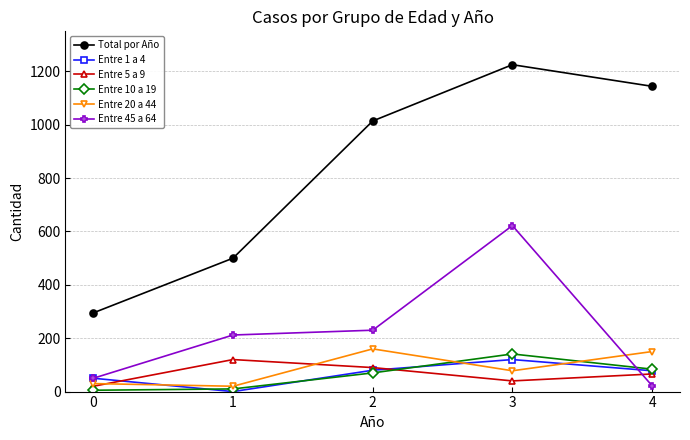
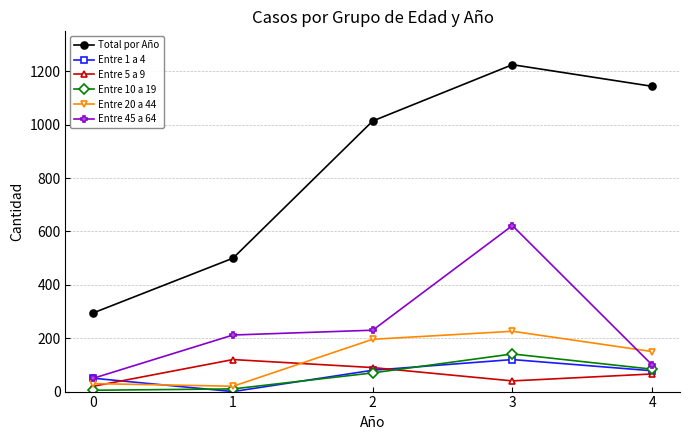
  {
    "Total por Año": {
      "0": 300,
      "1": 500,
      "2": 1010,
      "3": 1230,
      "4": 1140
    },
    "Entre 1 a 4": {
      "1": 0,
      "2": 80,
      "3": 120
    },
    "Entre 5 a 9": {
      "0": 20,
      "1": 120,
      "2": 90,
      "3": 40,
      "4": 70
    },
    "Entre 10 a 19": {
      "0": 10,
      "1": 10,
      "2": 70,
      "3": 140
    },
    "Entre 20 a 44": {
      "0": 30,
      "1": 20,
-     "2": 160,
-     "3": 80,
+     "2": 200,
+     "3": 230,
      "4": 150
    },
    "Entre 45 a 64": {
      "1": 210,
      "2": 230,
      "3": 620,
-     "4": 20
+     "4": 100
    }
  }
